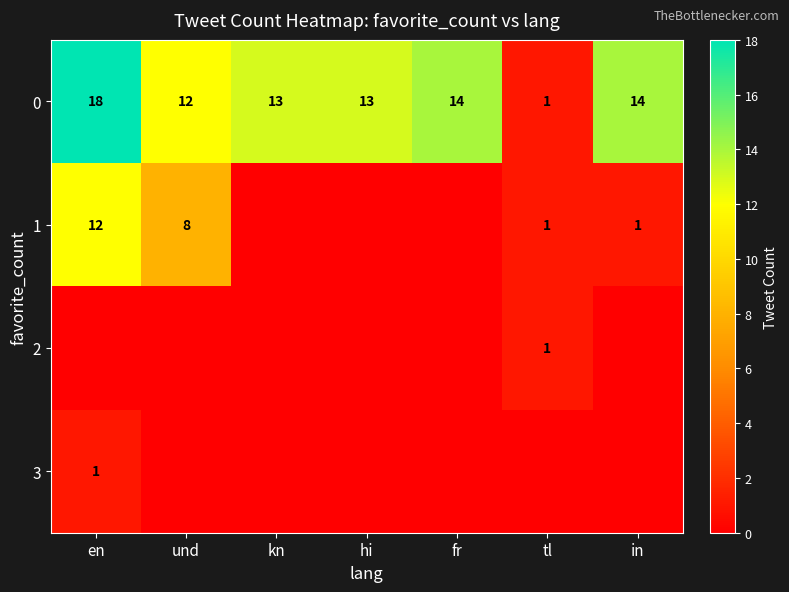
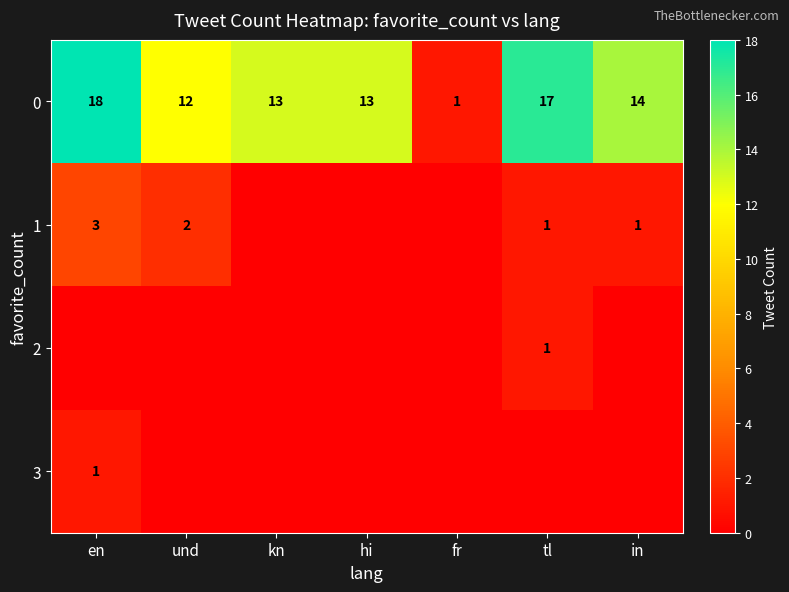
  {
    "0": {
      "en": 18,
      "und": 12,
      "kn": 13,
      "hi": 13,
-     "fr": 14,
-     "tl": 1,
+     "fr": 1,
+     "tl": 17,
      "in": 14
    },
    "1": {
-     "en": 12,
-     "und": 8,
+     "en": 3,
+     "und": 2,
      "tl": 1,
      "in": 1
    },
    "2": {
      "tl": 1
    },
    "3": {
      "en": 1
    }
  }
